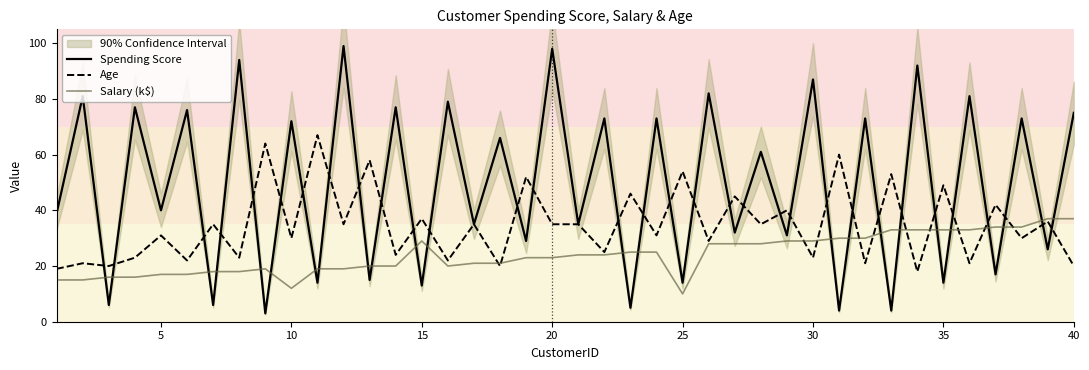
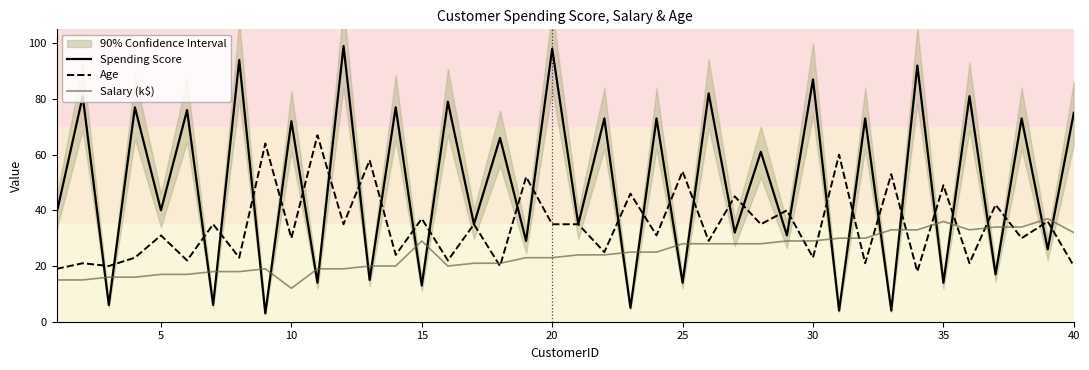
  {
    "Salary (k$)": {
      "5": 17,
      "10": 12,
      "15": 29,
      "20": 23,
-     "25": 10,
+     "25": 28,
      "30": 29,
-     "35": 33,
-     "40": 37
+     "35": 36,
+     "40": 32
    }
  }
